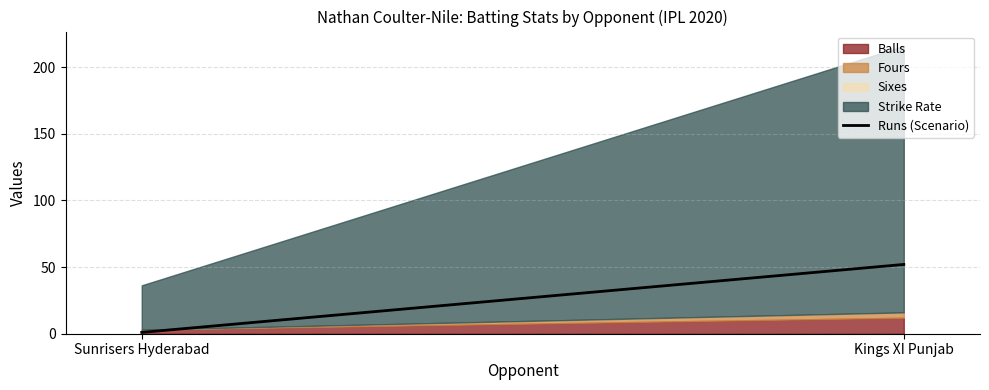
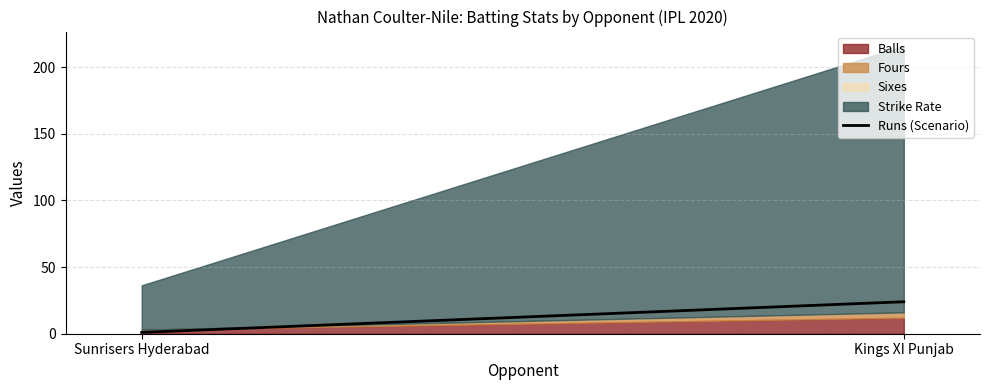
  {
    "Runs (Scenario)": {
      "Sunrisers Hyderabad": 1,
-     "Kings XI Punjab": 52
+     "Kings XI Punjab": 24
    },
    "Balls": {
      "Kings XI Punjab": 12
    },
    "Strike Rate": {
      "Sunrisers Hyderabad": 33
    }
  }
